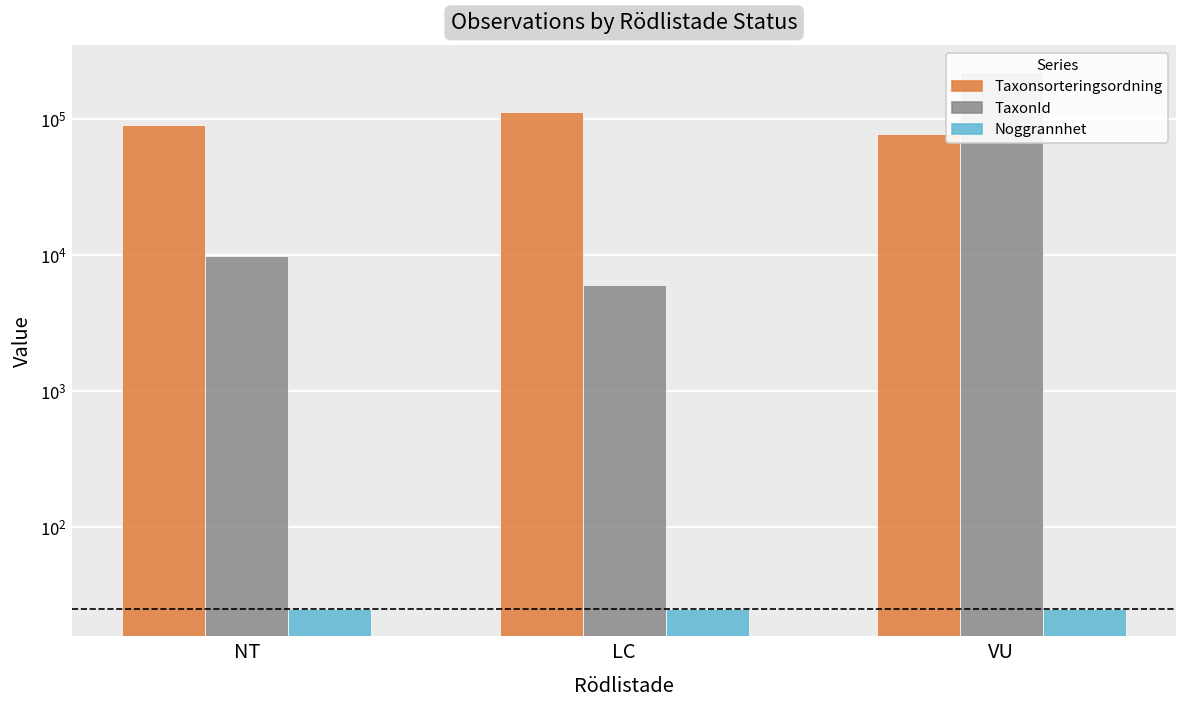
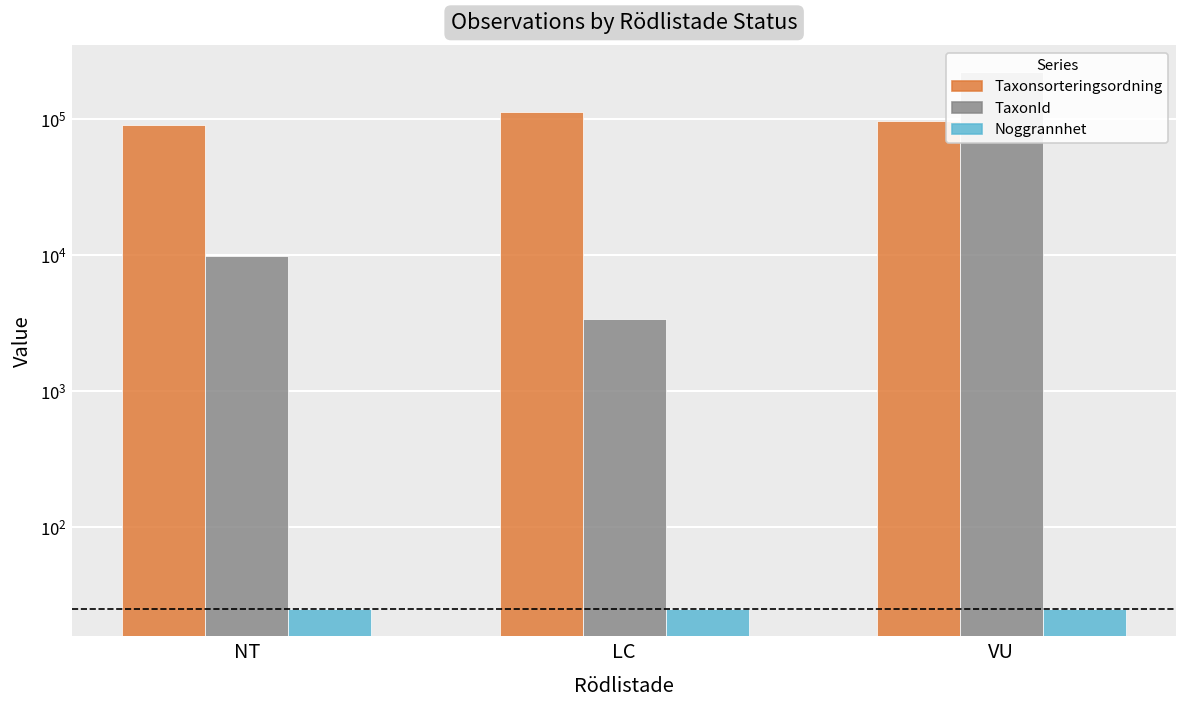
  {
    "Taxonsorteringsordning": {
      "NT": 90000,
      "LC": 110000,
-     "VU": 80000
+     "VU": 100000
    },
    "TaxonId": {
      "NT": 10000,
-     "LC": 6000
+     "LC": 3400
    },
    "Noggrannhet": {
      "NT": 25,
      "LC": 25,
      "VU": 25
    }
  }
